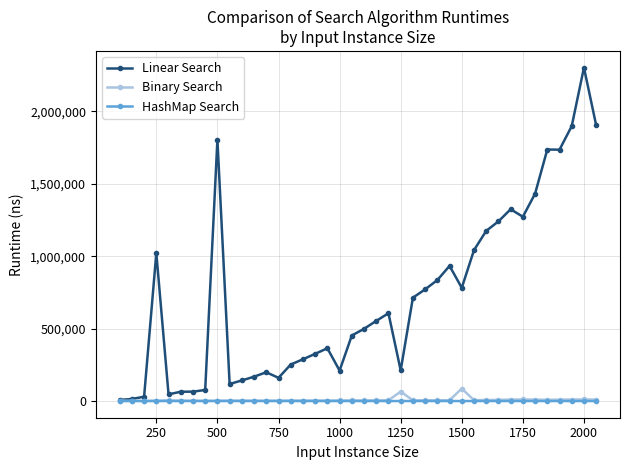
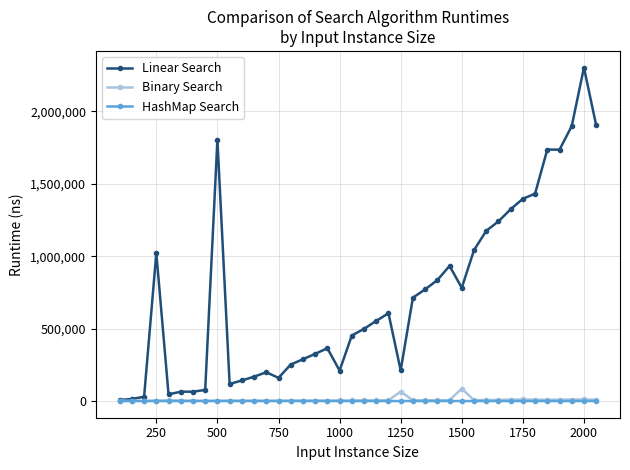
  {
    "Linear Search": {
      "250": "1,020,000",
      "500": "1,800,000",
      "750": "160,000",
      "1000": "210,000",
      "1250": "210,000",
      "1500": "780,000",
-     "1750": "1,270,000",
+     "1750": "1,400,000",
      "2000": "2,300,000"
    },
    "Binary Search": {
      "1250": "70,000",
      "1500": "90,000"
    },
    "HashMap Search": {
      "1250": "0",
      "1500": "0"
    }
  }
